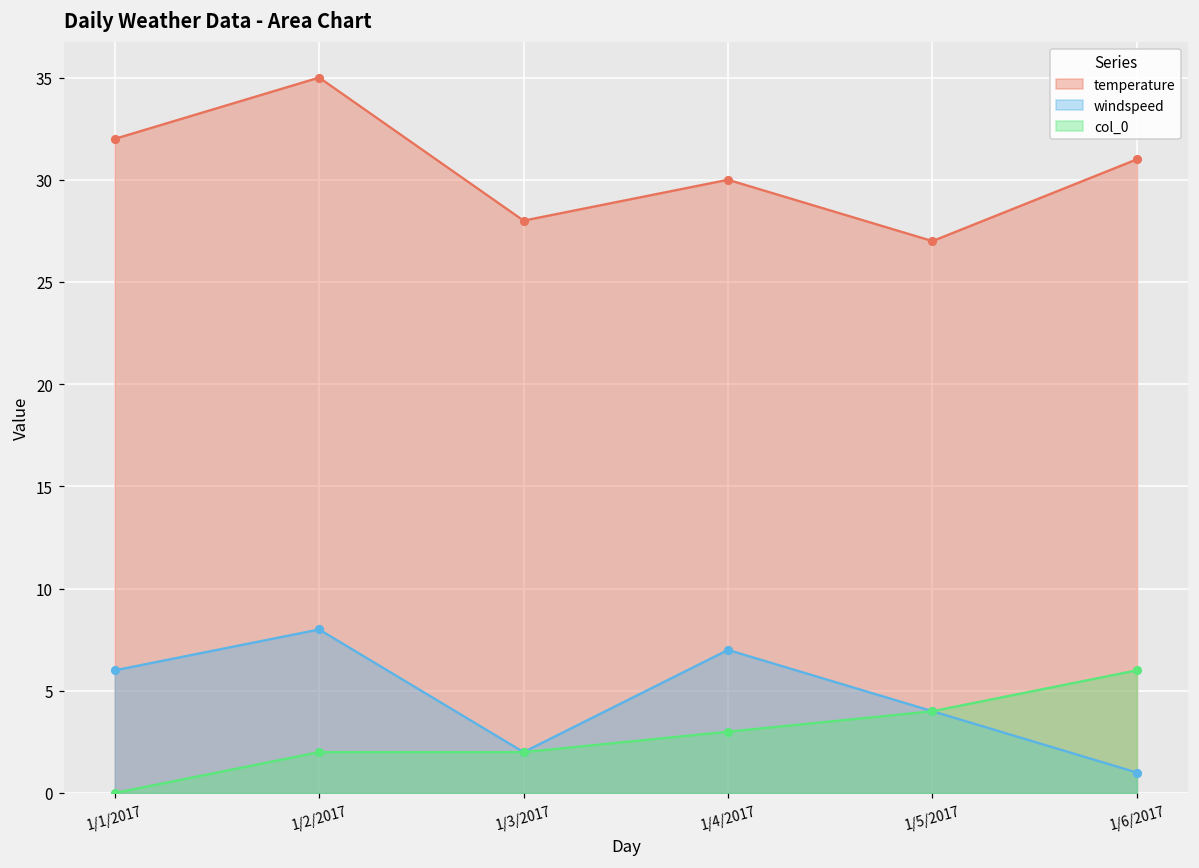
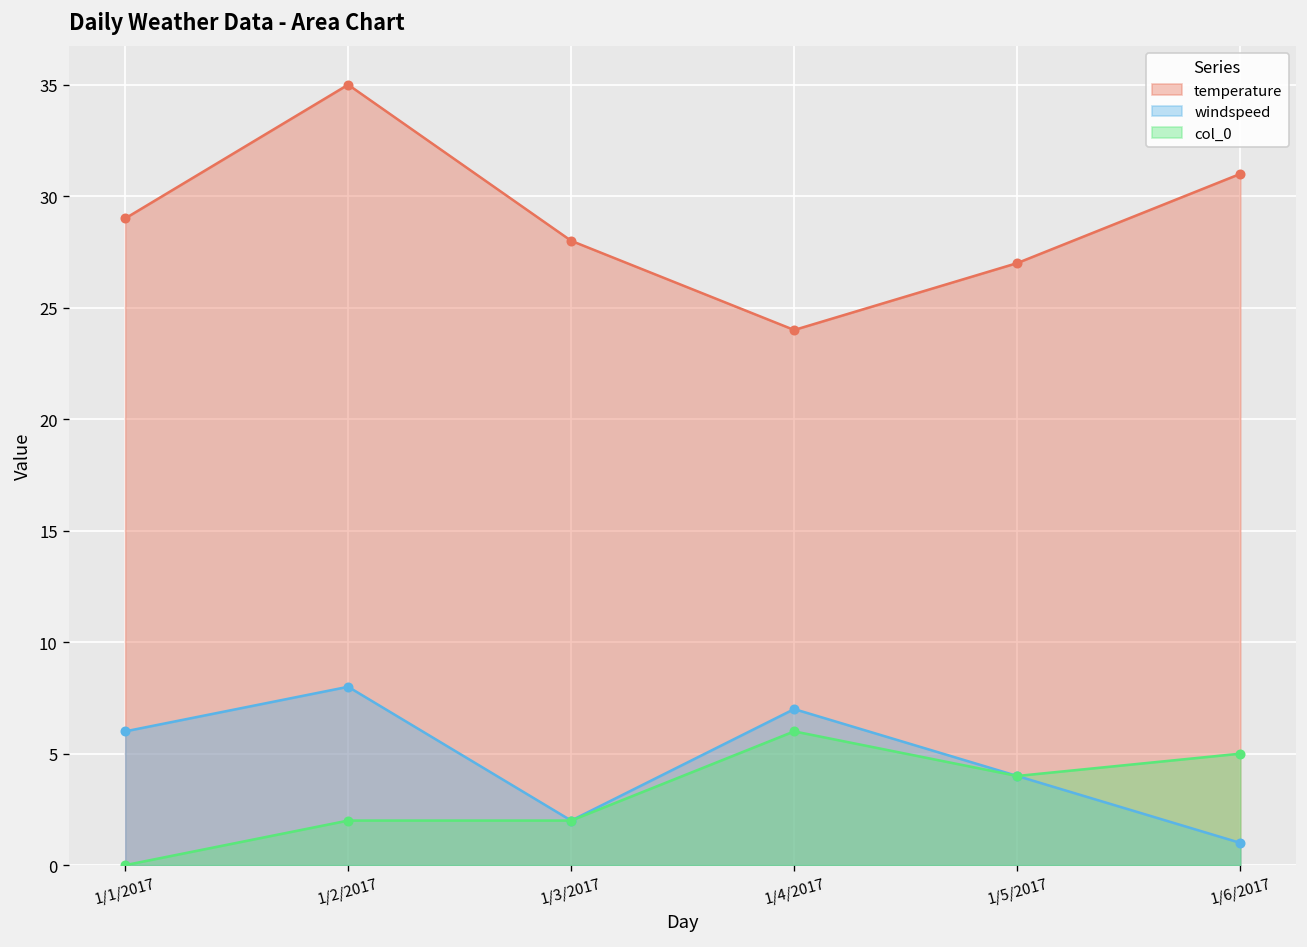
  {
    "temperature": {
-     "1/1/2017": 32,
+     "1/1/2017": 29,
      "1/2/2017": 35,
      "1/3/2017": 28,
-     "1/4/2017": 30,
+     "1/4/2017": 24,
      "1/5/2017": 27,
      "1/6/2017": 31
    },
    "windspeed": {
      "1/1/2017": 6,
      "1/2/2017": 8,
      "1/4/2017": 7,
      "1/6/2017": 1
    },
    "col_0": {
      "1/1/2017": 0,
      "1/2/2017": 2,
-     "1/4/2017": 3,
-     "1/6/2017": 6
+     "1/4/2017": 6,
+     "1/6/2017": 5
    }
  }
